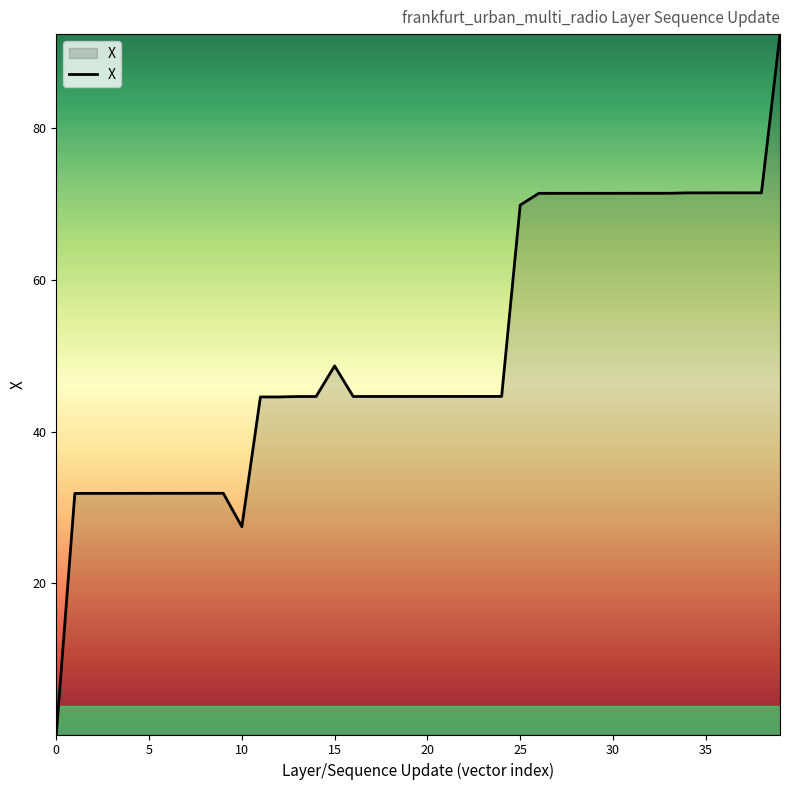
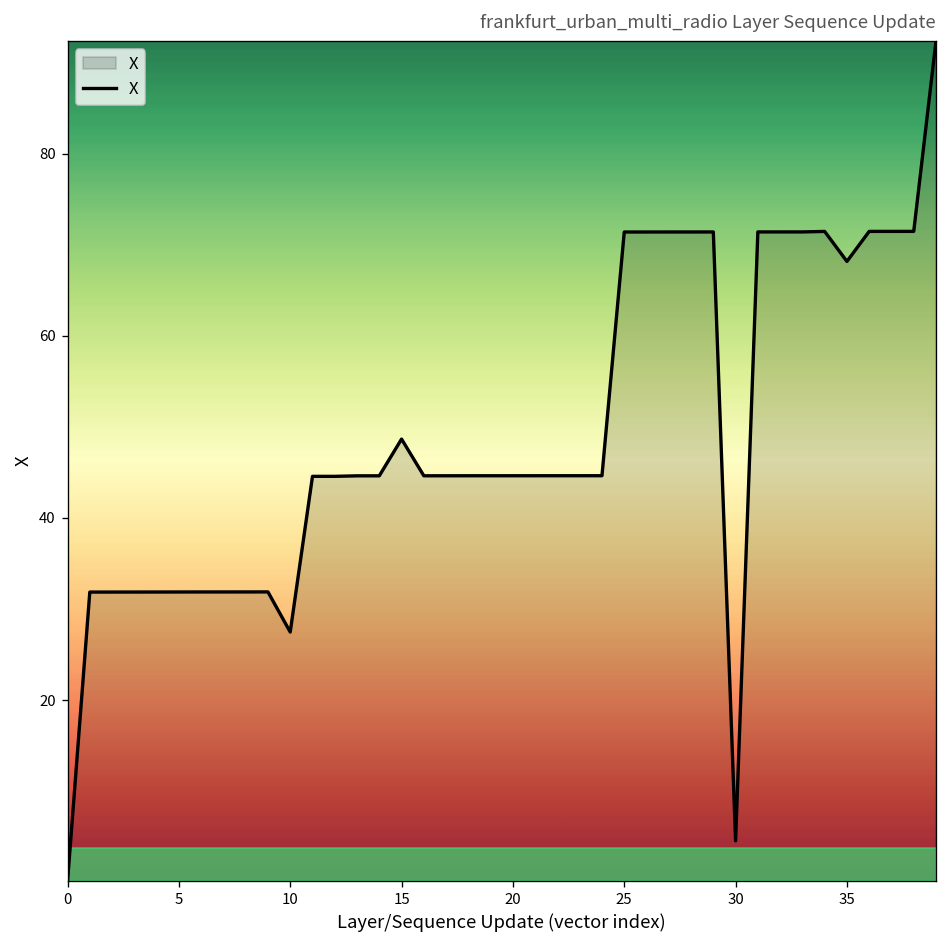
  {
    "5": 32,
    "10": 27,
    "15": 49,
    "20": 45,
-   "25": 70,
-   "30": 71,
-   "35": 71
+   "25": 71,
+   "30": 5,
+   "35": 68
  }
